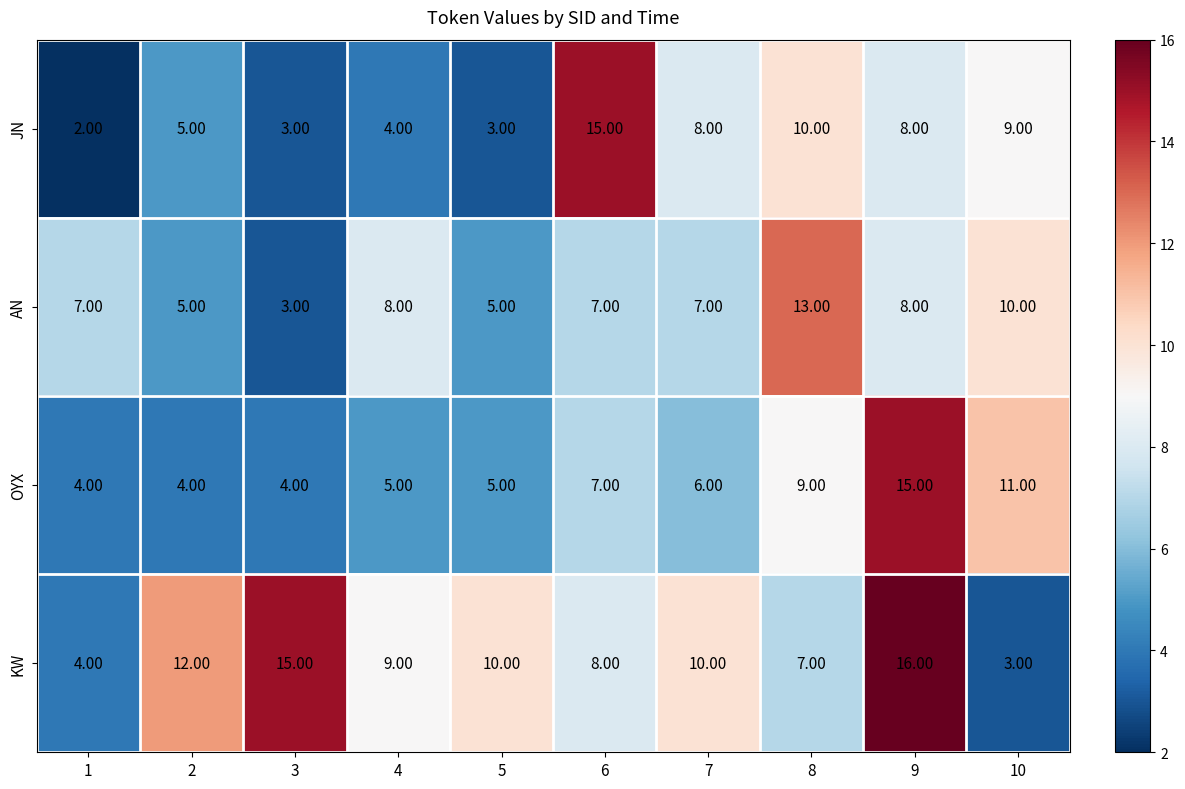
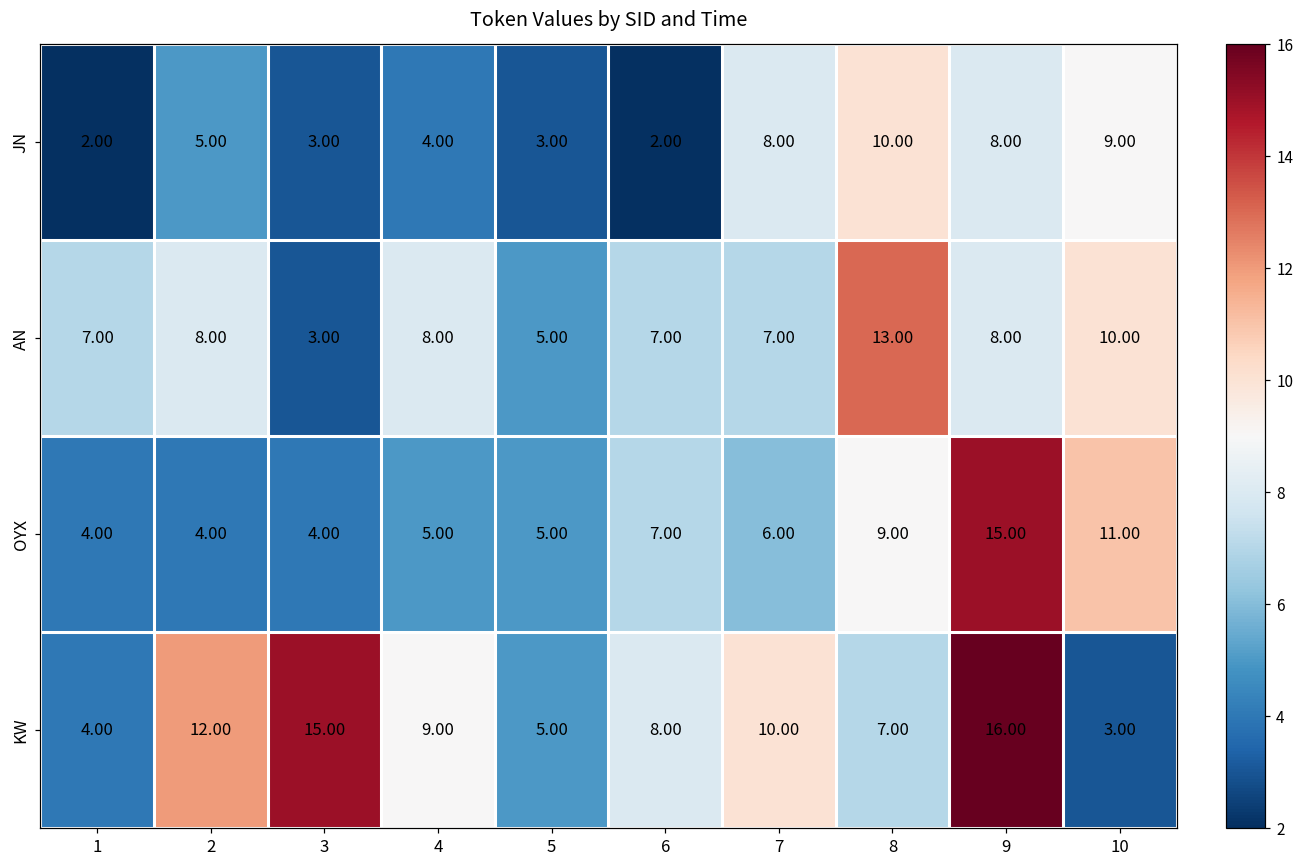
  {
    "JN": {
      "1": 2.00,
      "2": 5.00,
      "3": 3.00,
      "4": 4.00,
      "5": 3.00,
-     "6": 15.00,
+     "6": 2.00,
      "7": 8.00,
      "8": 10.00,
      "9": 8.00,
      "10": 9.00
    },
    "AN": {
      "1": 7.00,
-     "2": 5.00,
+     "2": 8.00,
      "3": 3.00,
      "4": 8.00,
      "5": 5.00,
      "6": 7.00,
      "7": 7.00,
      "8": 13.00,
      "9": 8.00,
      "10": 10.00
    },
    "OYX": {
      "1": 4.00,
      "2": 4.00,
      "3": 4.00,
      "4": 5.00,
      "5": 5.00,
      "6": 7.00,
      "7": 6.00,
      "8": 9.00,
      "9": 15.00,
      "10": 11.00
    },
    "KW": {
      "1": 4.00,
      "2": 12.00,
      "3": 15.00,
      "4": 9.00,
-     "5": 10.00,
+     "5": 5.00,
      "6": 8.00,
      "7": 10.00,
      "8": 7.00,
      "9": 16.00,
      "10": 3.00
    }
  }
